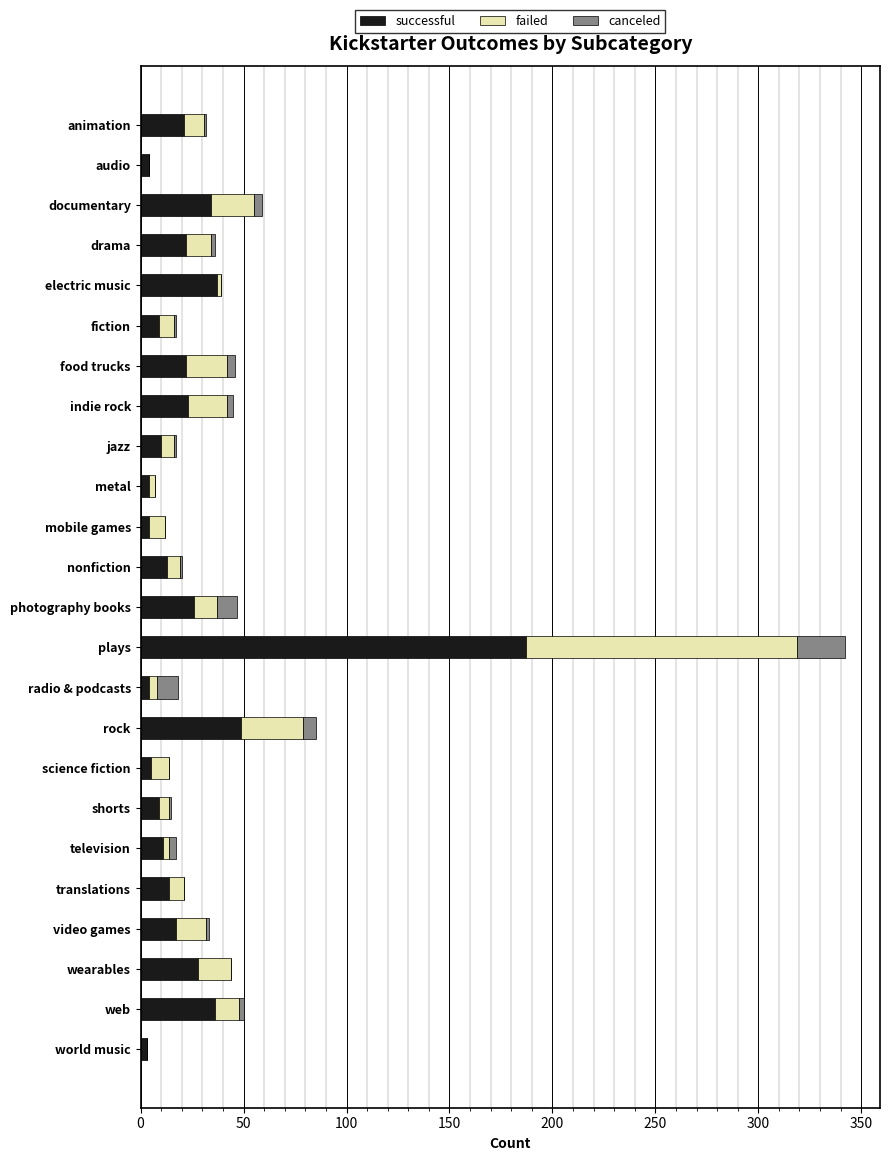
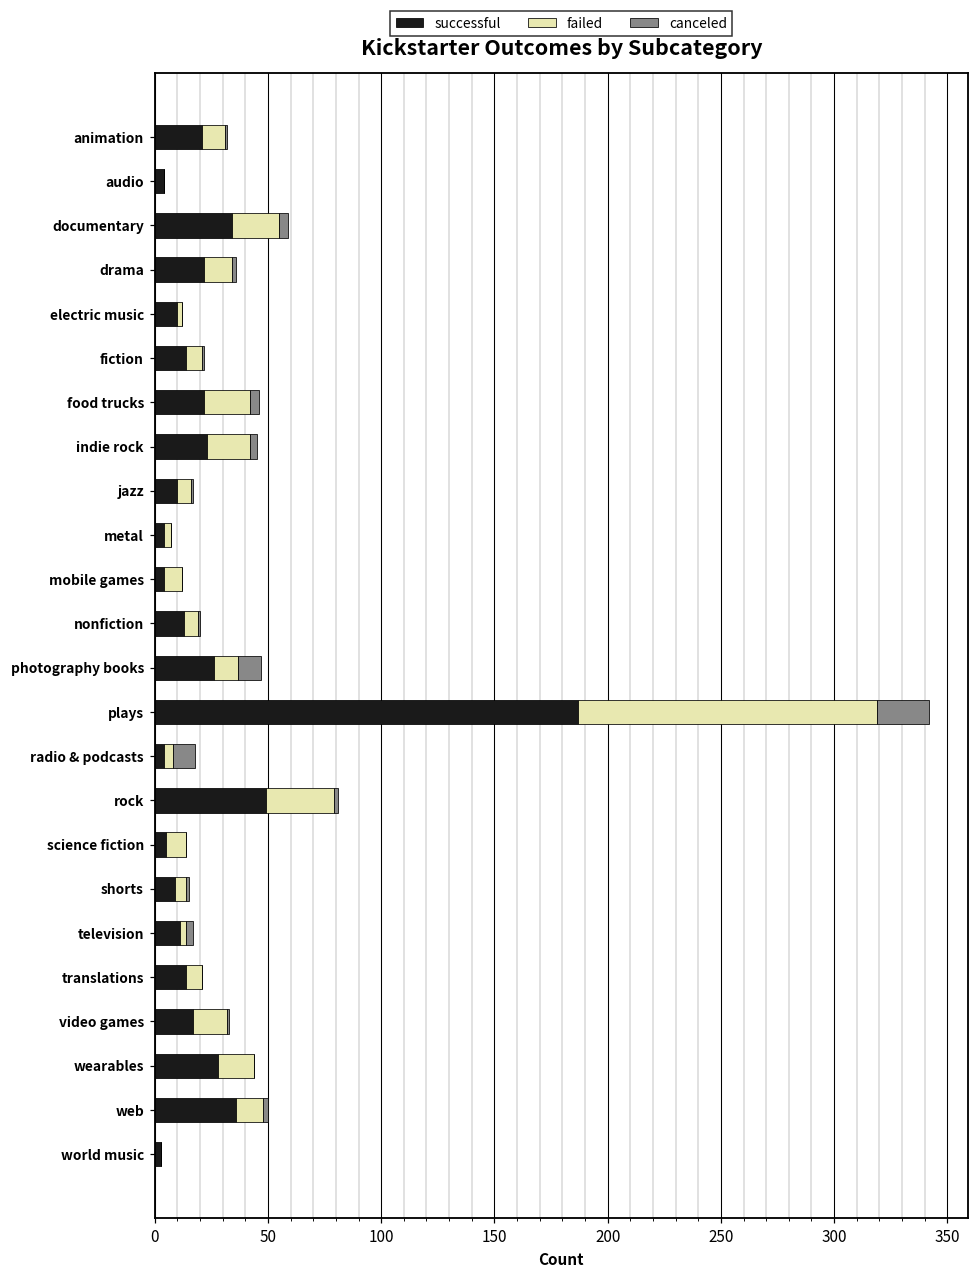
  {
    "successful": {
      "animation": 21,
      "audio": 4,
      "documentary": 34,
      "drama": 22,
-     "electric music": 37,
-     "fiction": 9,
+     "electric music": 10,
+     "fiction": 14,
      "food trucks": 22,
      "indie rock": 23,
      "jazz": 10,
      "metal": 4,
      "mobile games": 4,
      "nonfiction": 13,
      "photography books": 26,
      "plays": 187,
      "radio & podcasts": 4,
      "rock": 49,
      "science fiction": 5,
      "shorts": 9,
      "television": 11,
      "translations": 14,
      "video games": 17,
      "wearables": 28,
      "web": 36,
      "world music": 3
    },
    "failed": {
      "animation": 10,
      "audio": 0,
      "documentary": 21,
      "drama": 12,
      "electric music": 2,
      "fiction": 7,
      "food trucks": 20,
      "indie rock": 19,
      "jazz": 6,
      "metal": 3,
      "mobile games": 8,
      "nonfiction": 6,
      "photography books": 11,
      "plays": 132,
      "radio & podcasts": 4,
      "rock": 30,
      "science fiction": 9,
      "shorts": 5,
      "television": 3,
      "translations": 7,
      "video games": 15,
      "wearables": 16,
      "web": 12,
      "world music": 0
    },
    "canceled": {
      "audio": 0,
      "documentary": 4,
      "drama": 2,
      "electric music": 0,
      "food trucks": 4,
      "indie rock": 3,
      "metal": 0,
      "mobile games": 0,
      "photography books": 10,
      "plays": 23,
      "radio & podcasts": 10,
-     "rock": 6,
+     "rock": 2,
      "science fiction": 0,
      "television": 3,
      "translations": 0,
      "wearables": 0,
      "web": 2,
      "world music": 0
    }
  }
